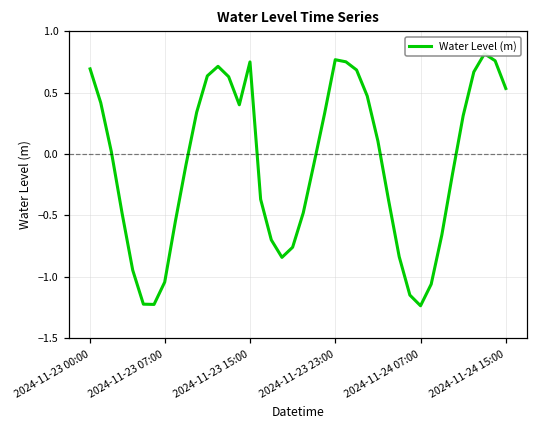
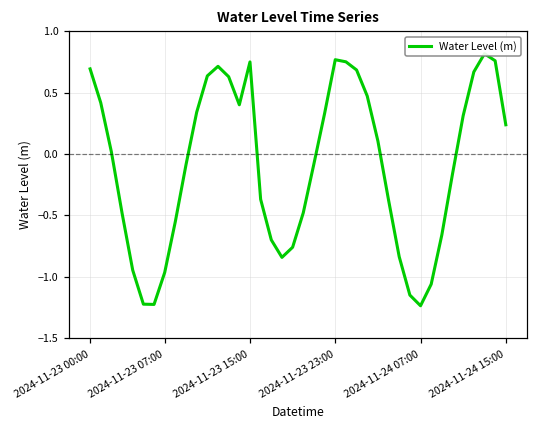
  {
    "2024-11-23 00:00": 0.69,
-   "2024-11-23 07:00": -1.04,
+   "2024-11-23 07:00": -0.96,
    "2024-11-23 15:00": 0.75,
    "2024-11-23 23:00": 0.77,
    "2024-11-24 07:00": -1.24,
-   "2024-11-24 15:00": 0.53
+   "2024-11-24 15:00": 0.24
  }
